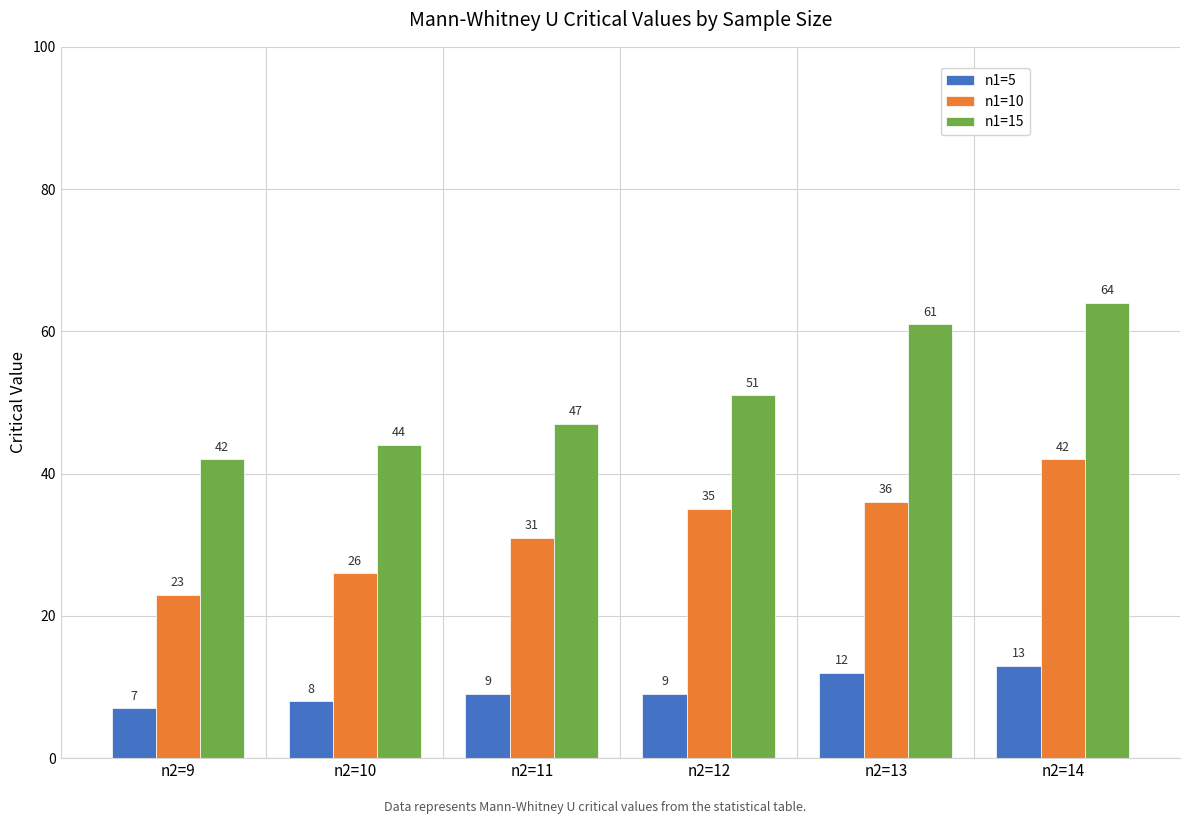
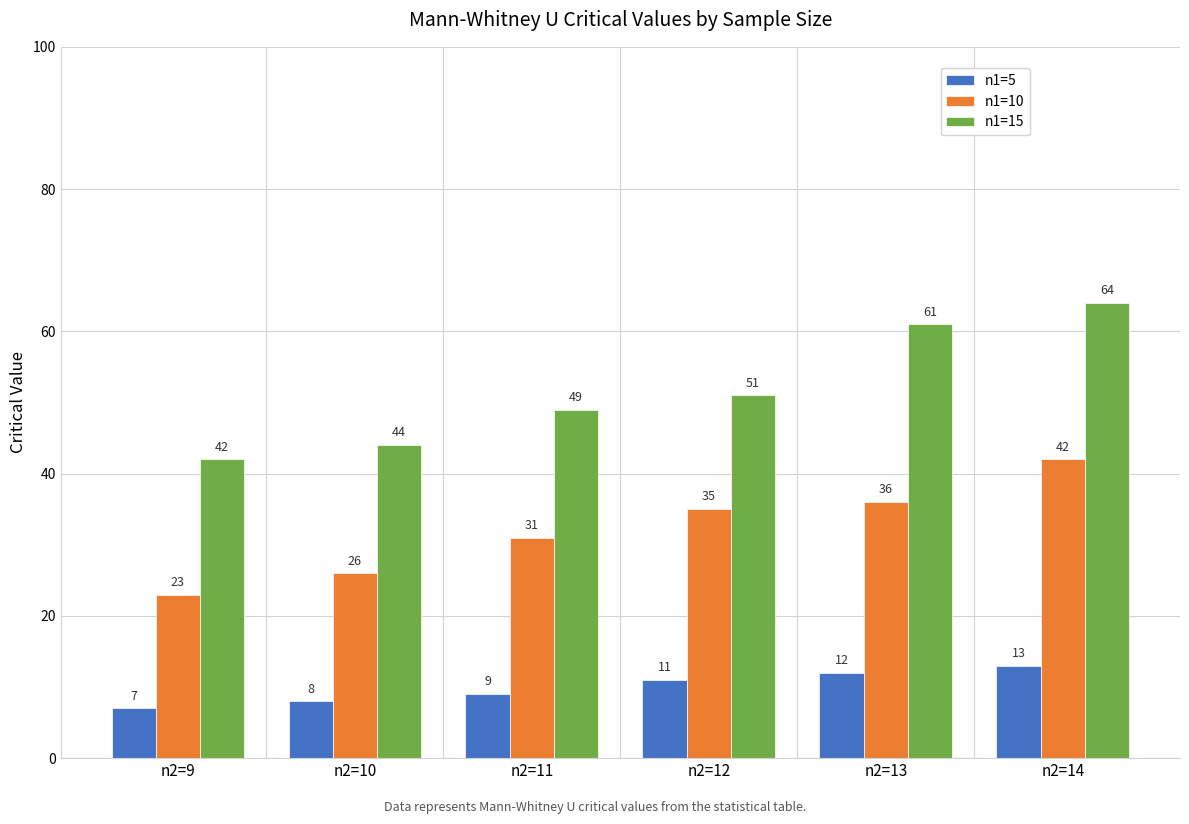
  {
    "n1=5": {
      "n2=9": 7,
      "n2=10": 8,
      "n2=11": 9,
-     "n2=12": 9,
+     "n2=12": 11,
      "n2=13": 12,
      "n2=14": 13
    },
    "n1=10": {
      "n2=9": 23,
      "n2=10": 26,
      "n2=11": 31,
      "n2=12": 35,
      "n2=13": 36,
      "n2=14": 42
    },
    "n1=15": {
      "n2=9": 42,
      "n2=10": 44,
-     "n2=11": 47,
+     "n2=11": 49,
      "n2=12": 51,
      "n2=13": 61,
      "n2=14": 64
    }
  }
